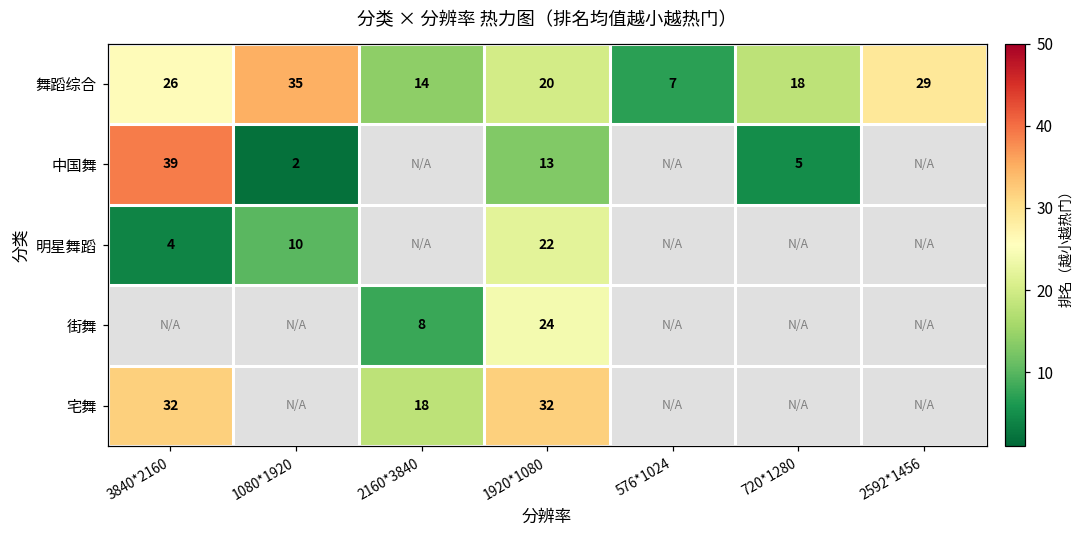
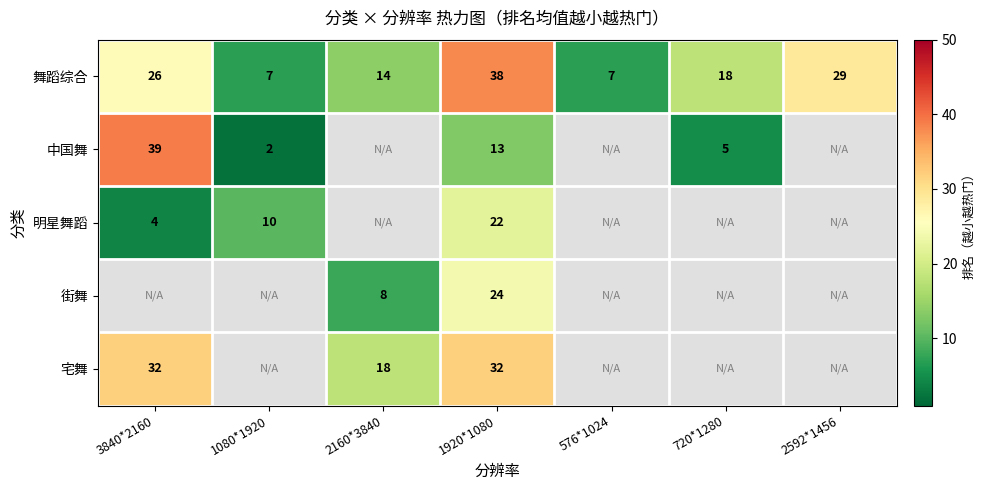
  {
    "舞蹈综合": {
      "3840*2160": 26,
-     "1080*1920": 35,
+     "1080*1920": 7,
      "2160*3840": 14,
-     "1920*1080": 20,
+     "1920*1080": 38,
      "576*1024": 7,
      "720*1280": 18,
      "2592*1456": 29
    },
    "中国舞": {
      "3840*2160": 39,
      "1080*1920": 2,
      "1920*1080": 13,
      "720*1280": 5
    },
    "明星舞蹈": {
      "3840*2160": 4,
      "1080*1920": 10,
      "1920*1080": 22
    },
    "街舞": {
      "2160*3840": 8,
      "1920*1080": 24
    },
    "宅舞": {
      "3840*2160": 32,
      "2160*3840": 18,
      "1920*1080": 32
    }
  }
